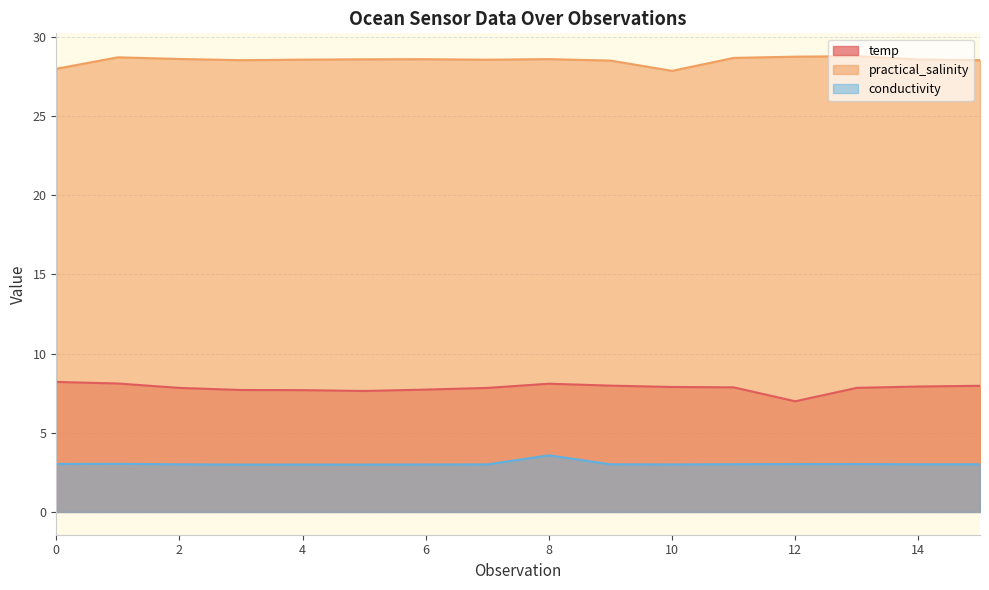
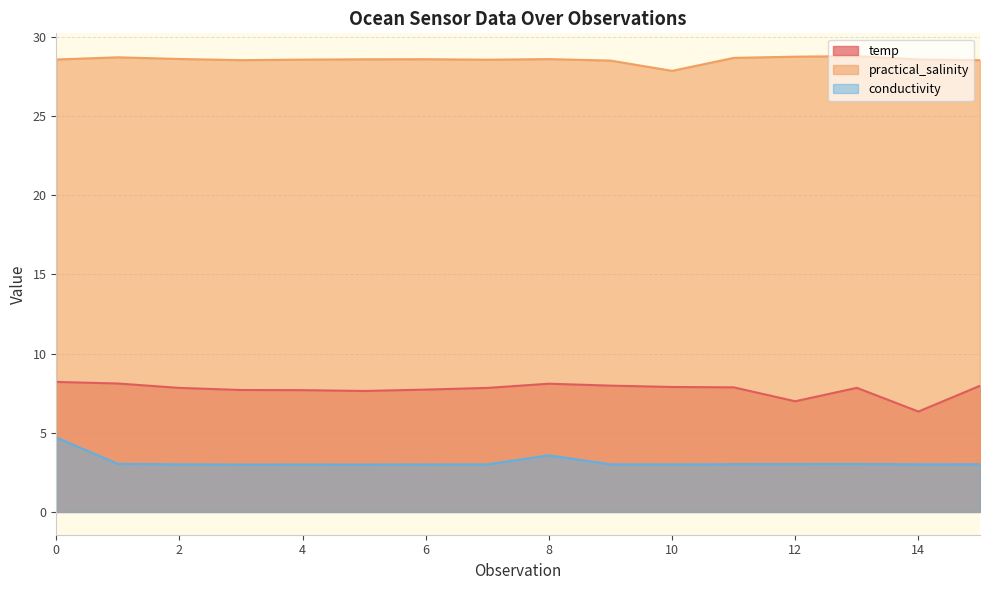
  {
    "temp": {
      "0": 8.2,
      "2": 7.8,
      "4": 7.7,
      "6": 7.7,
      "8": 8.1,
      "10": 7.9,
      "12": 7.0,
-     "14": 7.9
+     "14": 6.3
    },
    "practical_salinity": {
-     "0": 28.0,
+     "0": 28.6,
      "2": 28.6,
      "4": 28.6,
      "6": 28.6,
      "8": 28.6,
      "10": 27.9,
      "12": 28.8
    },
    "conductivity": {
-     "0": 3.0,
+     "0": 4.7,
      "2": 3.0,
      "4": 3.0,
      "6": 3.0,
      "8": 3.6,
      "10": 3.0,
      "12": 3.0,
      "14": 3.0
    }
  }
